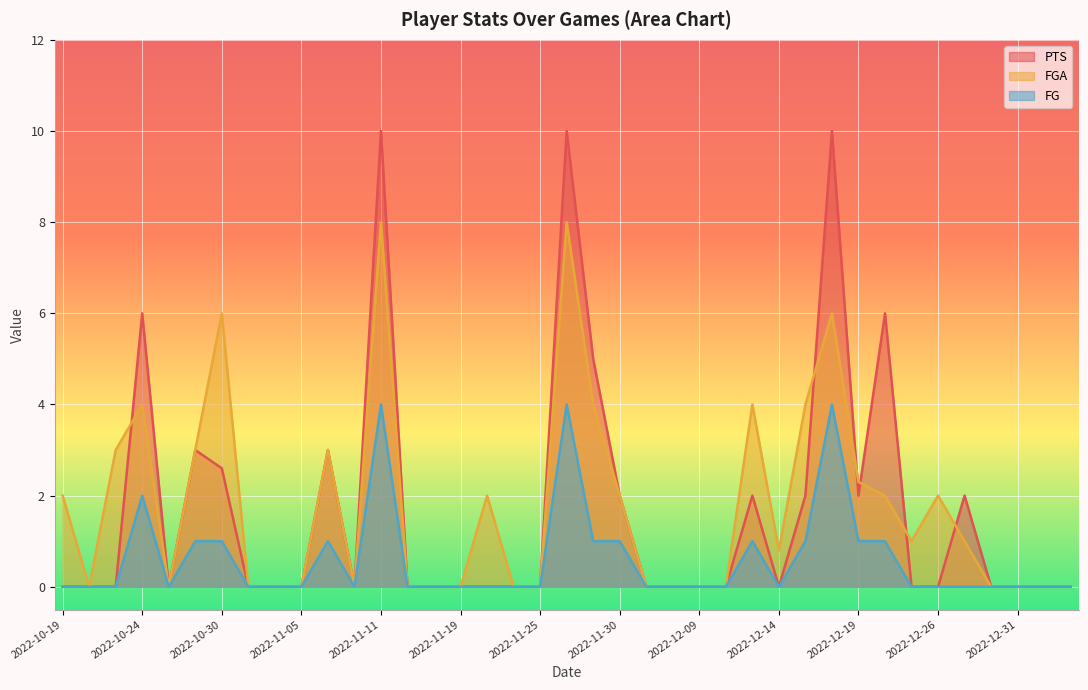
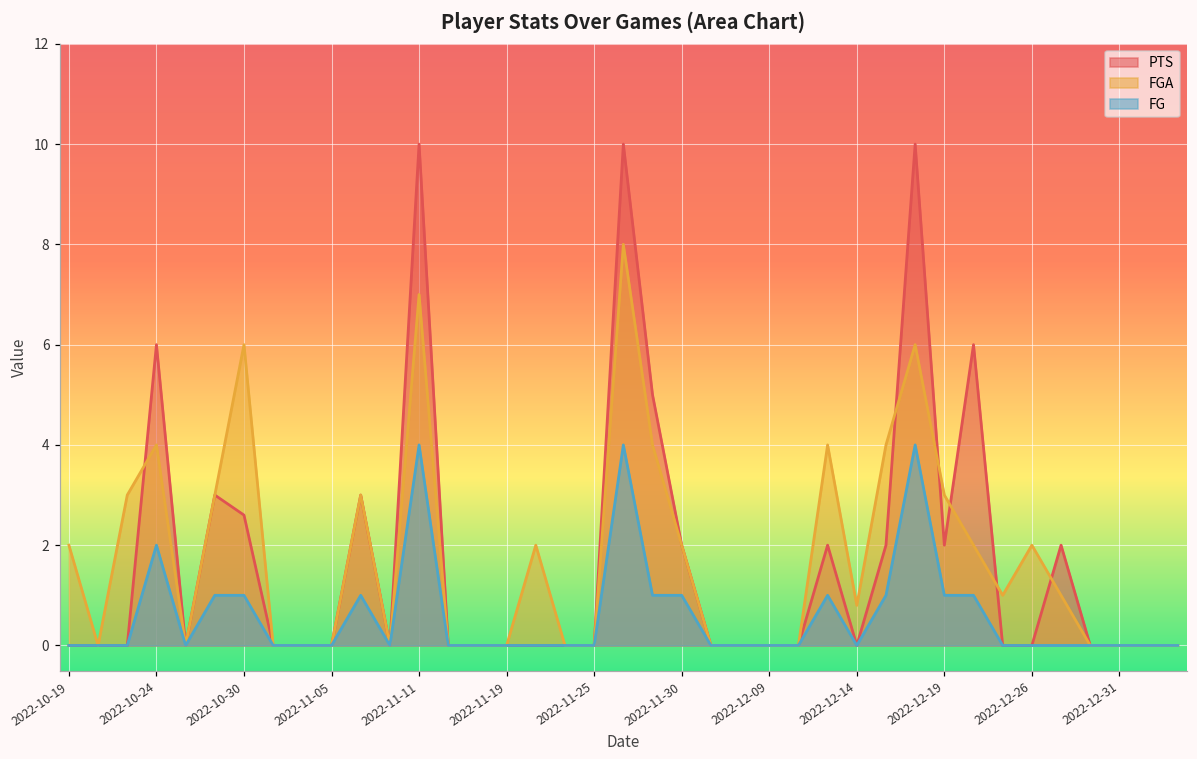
  {
    "PTS": {
      "2022-10-24": 6.0,
      "2022-10-30": 2.6,
      "2022-11-11": 10.0,
      "2022-12-19": 2.0
    },
    "FGA": {
      "2022-10-19": 2.0,
      "2022-10-24": 4.0,
      "2022-10-30": 6.0,
-     "2022-11-11": 8,
+     "2022-11-11": 7,
      "2022-12-14": 0.8,
-     "2022-12-19": 2.3,
+     "2022-12-19": 3.0,
      "2022-12-26": 2.0
    },
    "FG": {
      "2022-10-24": 2.0,
      "2022-10-30": 1.0,
      "2022-11-11": 4.0,
      "2022-11-30": 1.0,
      "2022-12-19": 1.0
    }
  }
